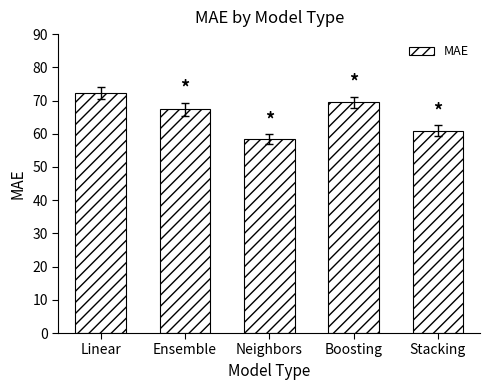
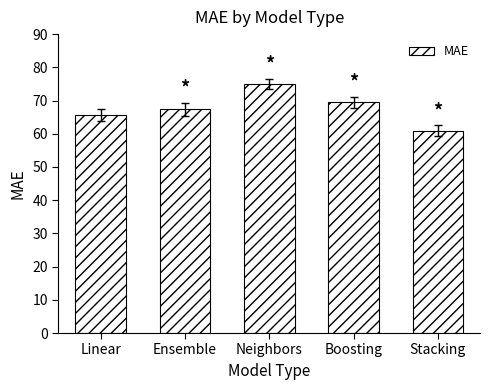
  {
    "MAE": {
-     "Linear": 72,
+     "Linear": 66,
      "Ensemble": 67,
-     "Neighbors": 58,
+     "Neighbors": 75,
      "Boosting": 69,
      "Stacking": 61
    }
  }
